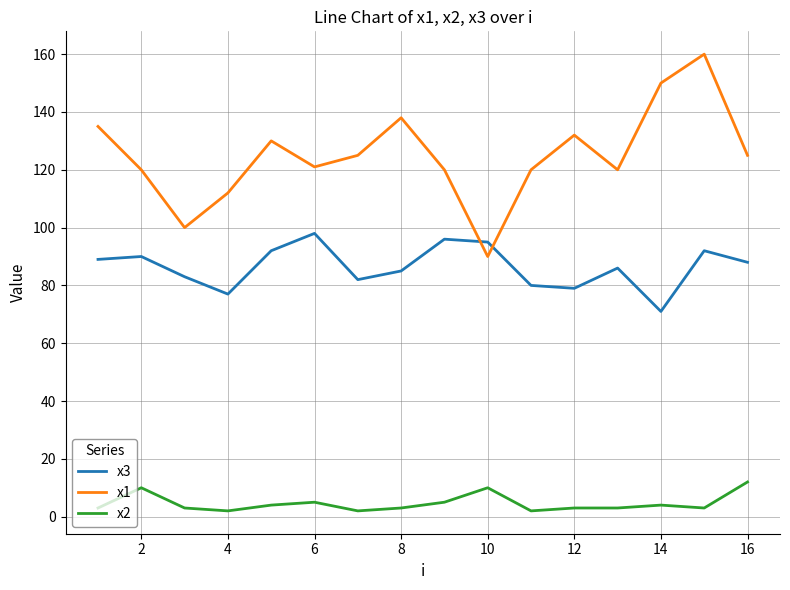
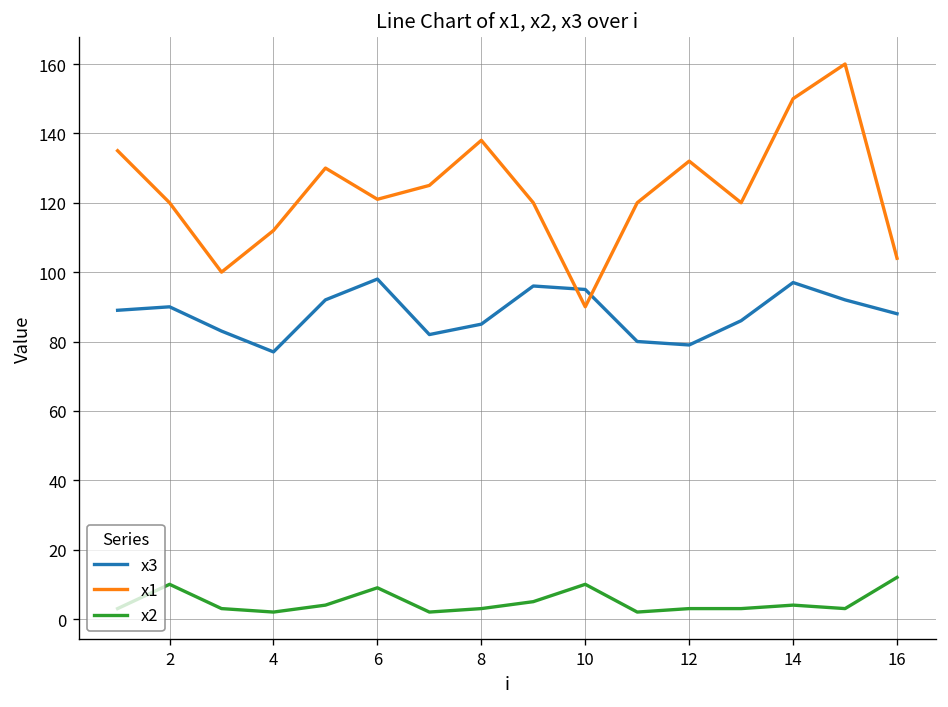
  {
    "x3": {
      "2": 90,
      "4": 77,
      "6": 98,
      "8": 85,
      "10": 95,
      "12": 79,
-     "14": 71,
+     "14": 97,
      "16": 88
    },
    "x1": {
      "2": 120,
      "4": 112,
      "6": 121,
      "8": 138,
      "10": 90,
      "12": 132,
      "14": 150,
-     "16": 125
+     "16": 104
    },
    "x2": {
      "2": 10,
      "4": 2,
-     "6": 5,
+     "6": 9,
      "8": 3,
      "10": 10,
      "12": 3,
      "14": 4,
      "16": 12
    }
  }
